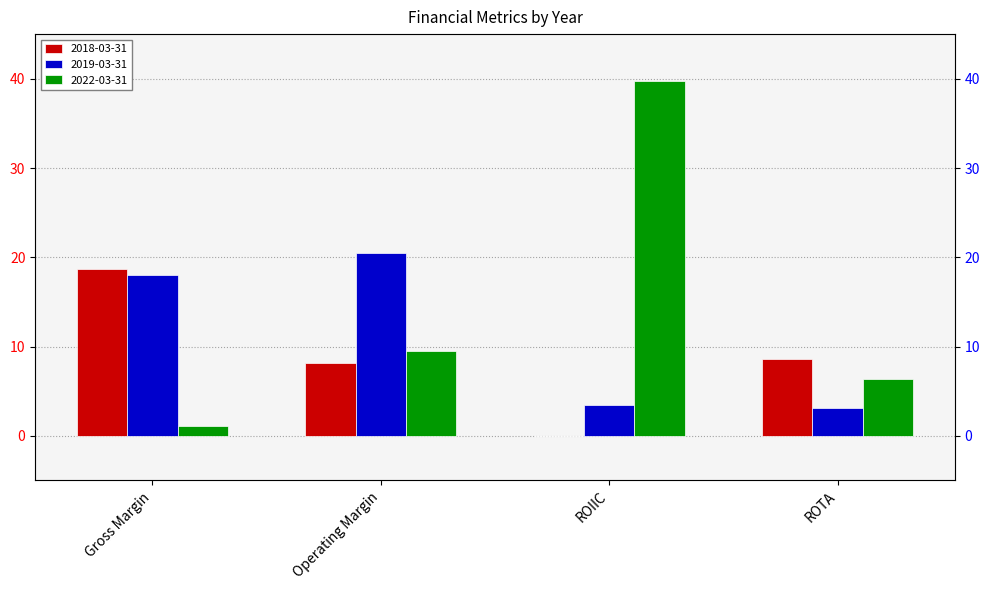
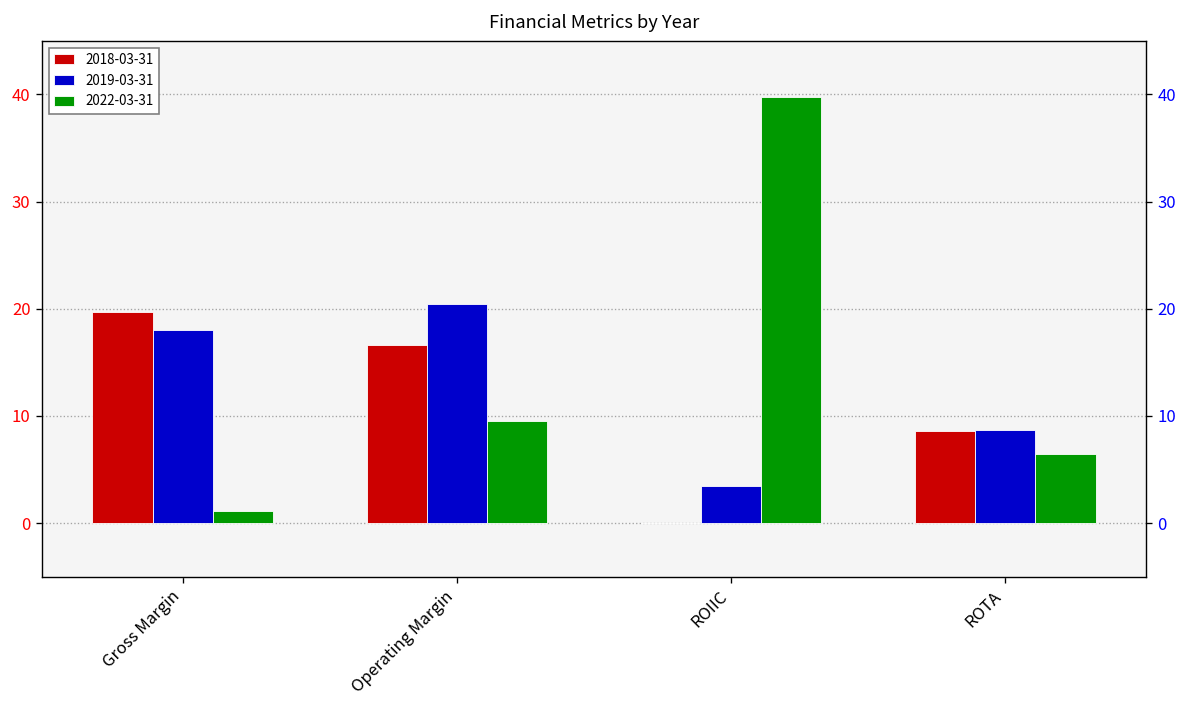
  {
    "2018-03-31": {
-     "Gross Margin": 19,
-     "Operating Margin": 8,
+     "Gross Margin": 20,
+     "Operating Margin": 17,
      "ROIIC": 0,
      "ROTA": 9
    },
    "2019-03-31": {
      "Gross Margin": 18,
      "Operating Margin": 20,
      "ROIIC": 3,
-     "ROTA": 3
+     "ROTA": 9
    },
    "2022-03-31": {
      "Gross Margin": 1,
      "Operating Margin": 10,
      "ROIIC": 40,
      "ROTA": 6
    }
  }
